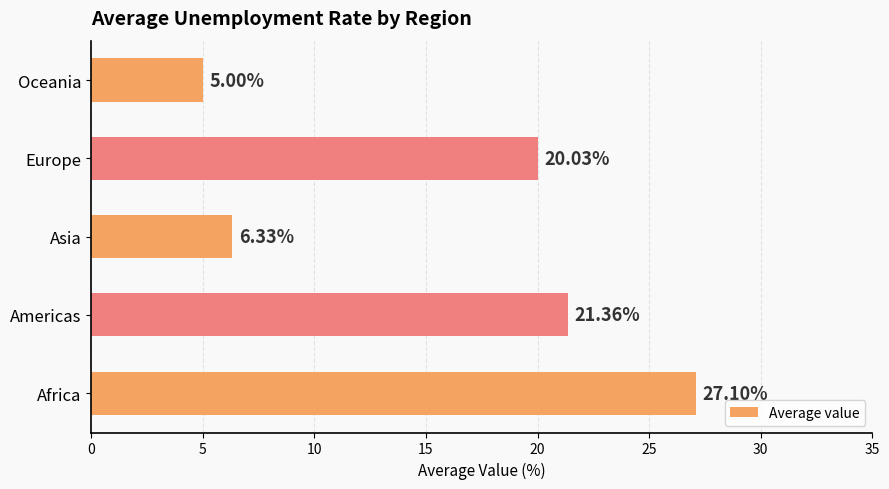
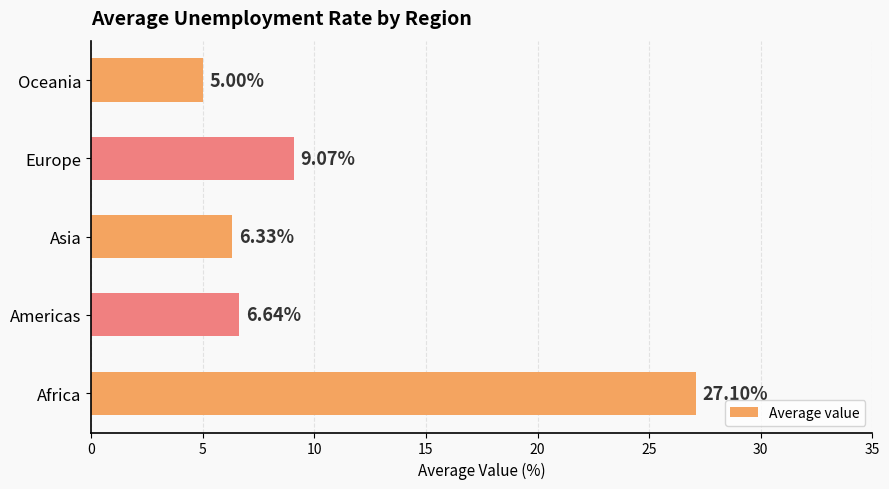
  {
    "Oceania": "5.00%",
-   "Europe": "20.03%",
+   "Europe": "9.07%",
    "Asia": "6.33%",
-   "Americas": "21.36%"
+   "Americas": "6.64%"
  }
